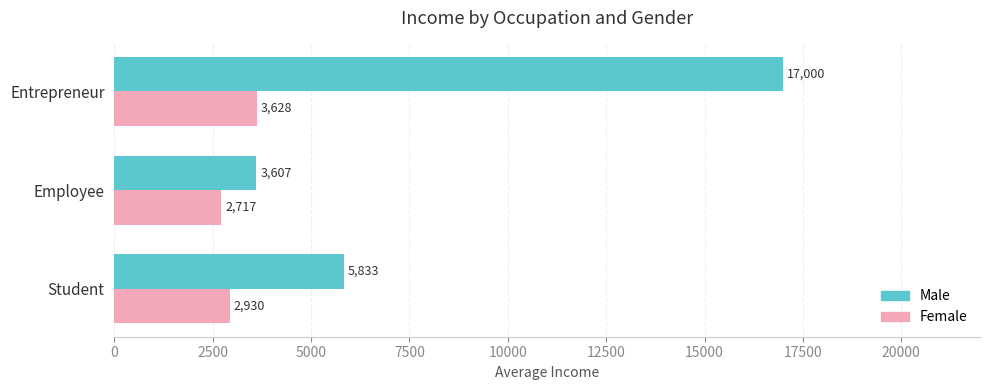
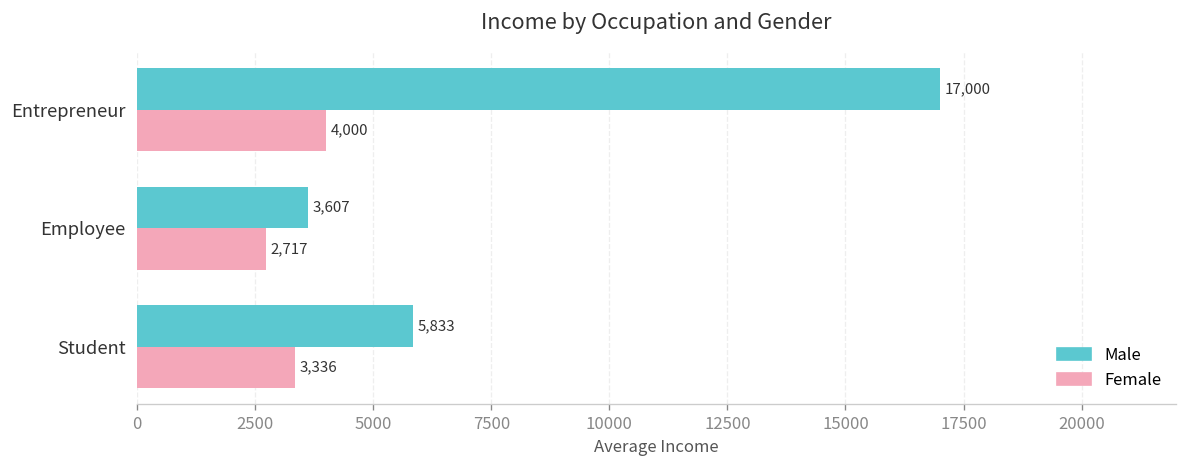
  {
    "Male": {
      "Entrepreneur": "17,000",
      "Employee": "3,607",
      "Student": "5,833"
    },
    "Female": {
-     "Entrepreneur": "3,628",
+     "Entrepreneur": "4,000",
      "Employee": "2,717",
-     "Student": "2,930"
+     "Student": "3,336"
    }
  }
